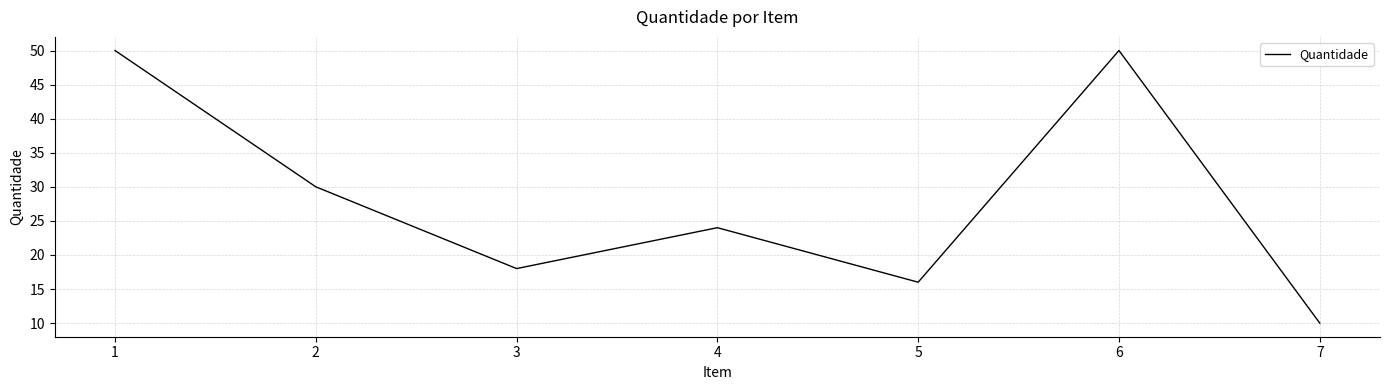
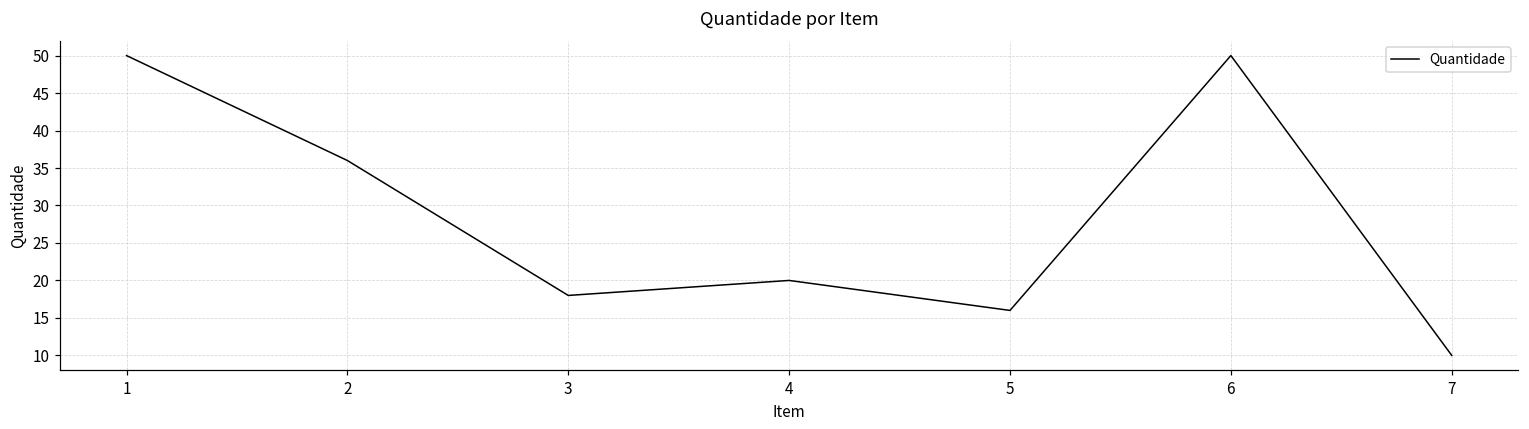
  {
    "1": 50,
-   "2": 30,
+   "2": 36,
    "3": 18,
-   "4": 24,
+   "4": 20,
    "5": 16,
    "6": 50,
    "7": 10
  }
